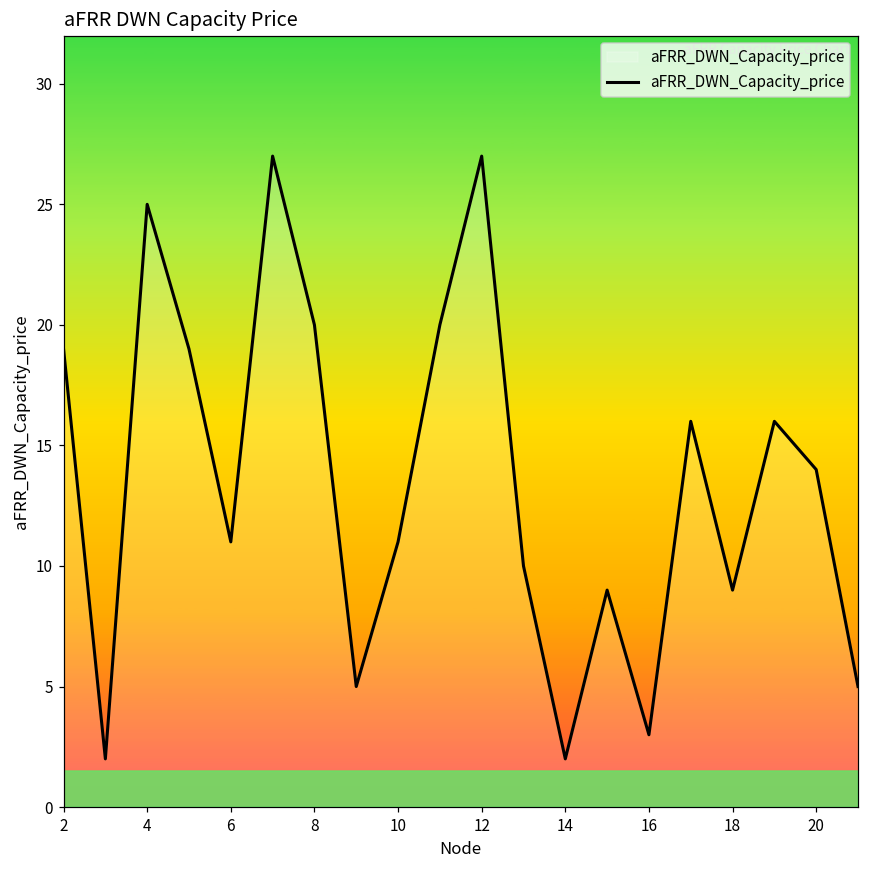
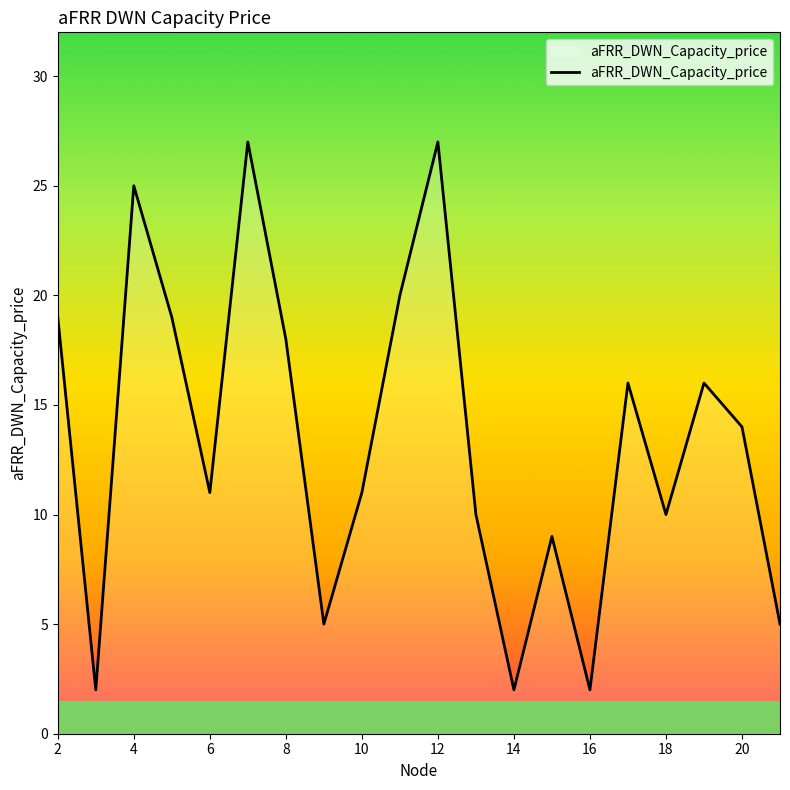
  {
    "2": 19,
    "4": 25,
    "6": 11,
-   "8": 20,
+   "8": 18,
    "10": 11,
    "12": 27,
    "14": 2,
-   "16": 3,
-   "18": 9,
+   "16": 2,
+   "18": 10,
    "20": 14
  }
